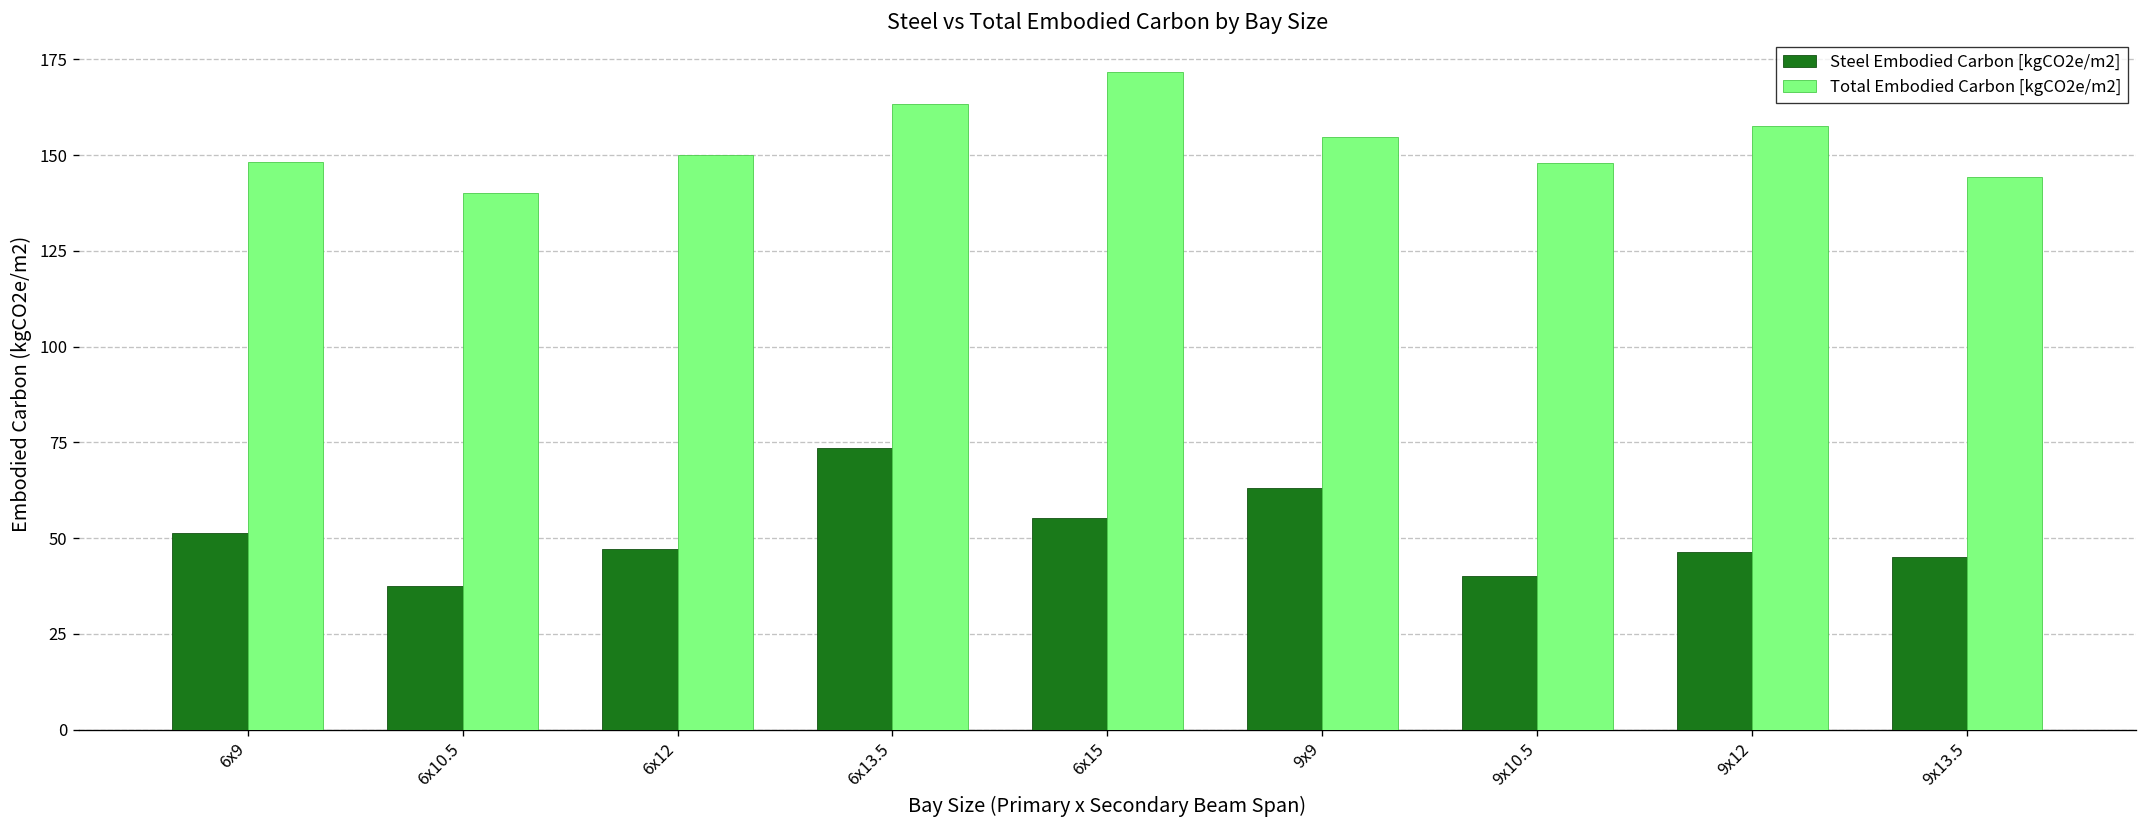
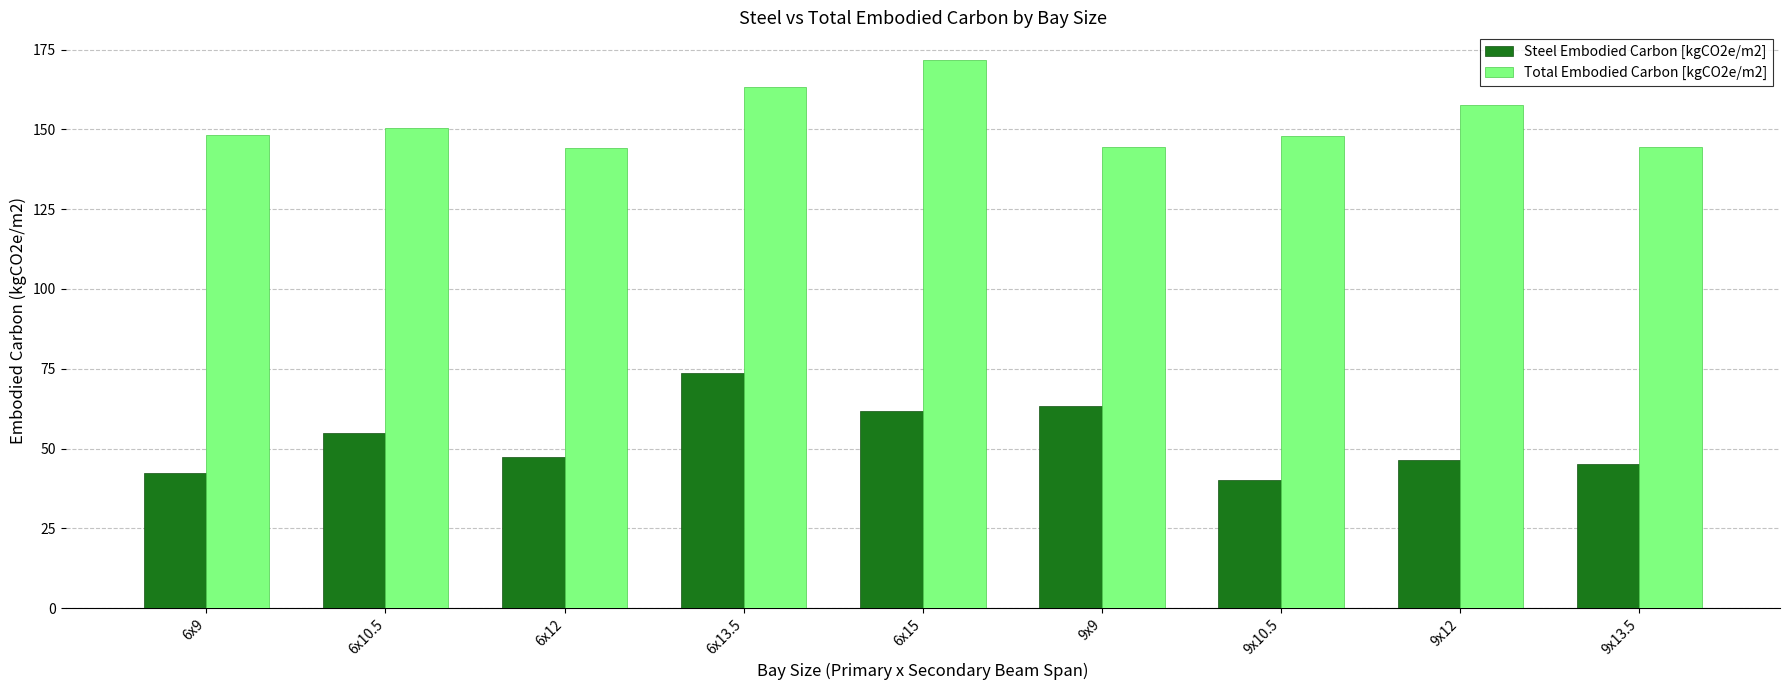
  {
    "Steel Embodied Carbon [kgCO2e/m2]": {
-     "6x9": 51,
-     "6x10.5": 38,
+     "6x9": 42,
+     "6x10.5": 55,
      "6x12": 47,
      "6x13.5": 74,
-     "6x15": 55,
+     "6x15": 62,
      "9x9": 63,
      "9x10.5": 40,
      "9x12": 46,
      "9x13.5": 45
    },
    "Total Embodied Carbon [kgCO2e/m2]": {
      "6x9": 148,
-     "6x10.5": 140,
-     "6x12": 150,
+     "6x10.5": 150,
+     "6x12": 144,
      "6x13.5": 163,
      "6x15": 172,
-     "9x9": 155,
+     "9x9": 145,
      "9x10.5": 148,
      "9x12": 158,
      "9x13.5": 144
    }
  }
